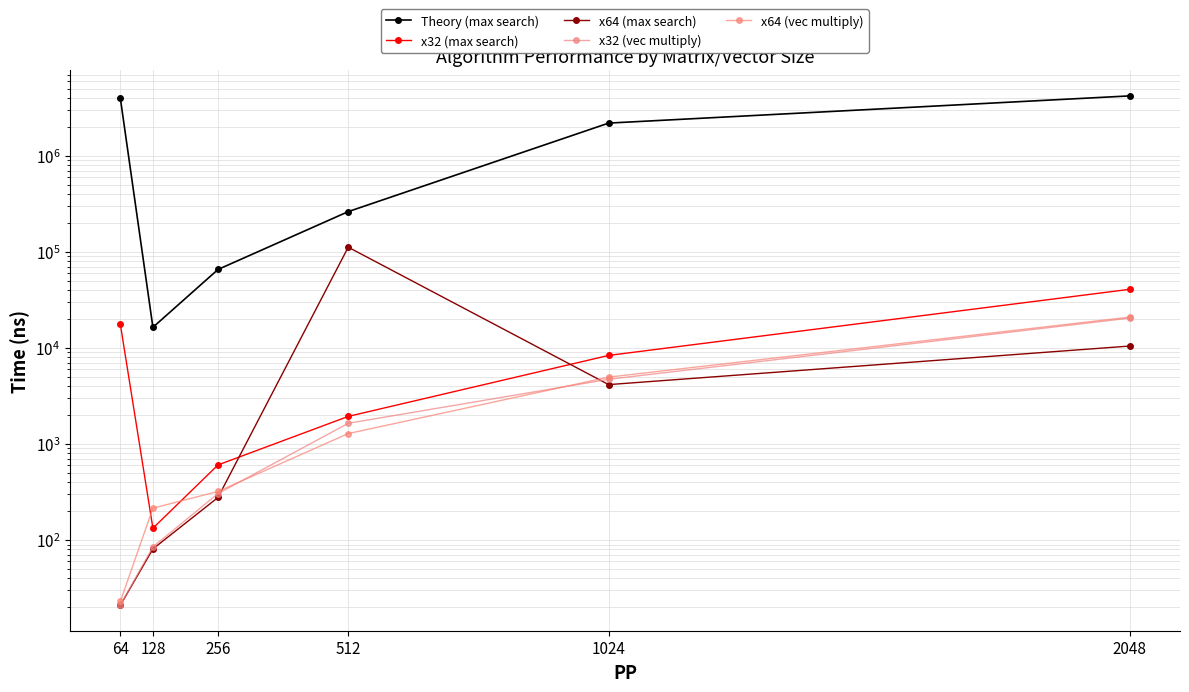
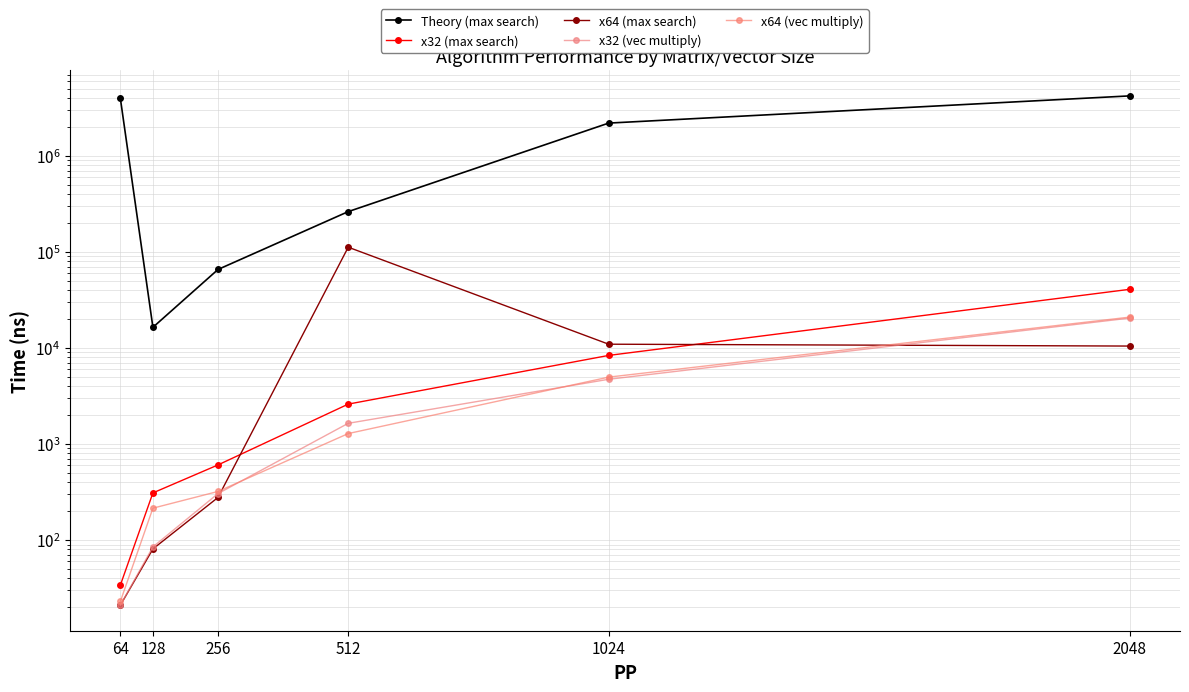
  {
    "Theory (max search)": {
      "64": 4000000,
      "128": 16000,
      "256": 70000,
      "512": 260000,
      "1024": 2200000,
      "2048": 4000000
    },
    "x32 (max search)": {
-     "64": 18000,
-     "128": 130,
+     "64": 34,
+     "128": 310,
      "256": 600,
-     "512": 1900,
+     "512": 2600,
      "1024": 8000,
      "2048": 41000
    },
    "x64 (max search)": {
      "256": 280,
      "512": 110000,
-     "1024": 4200,
+     "1024": 11000,
      "2048": 10000
    }
  }
